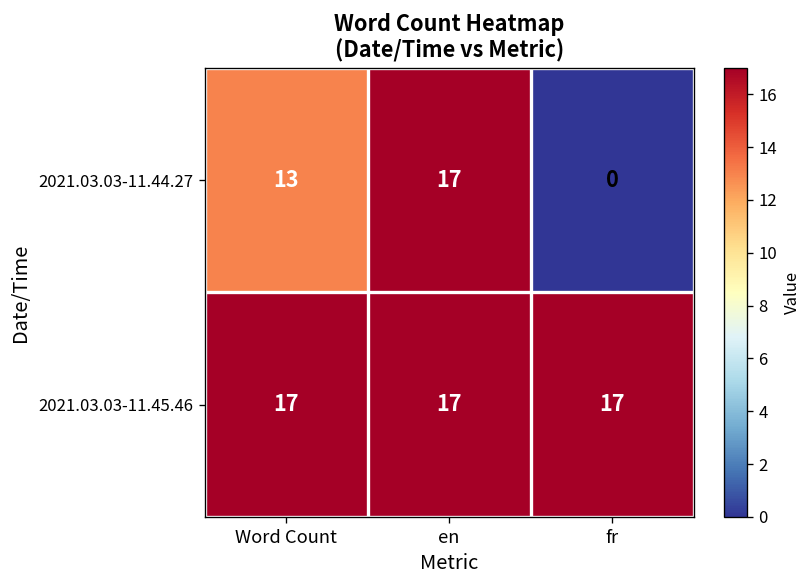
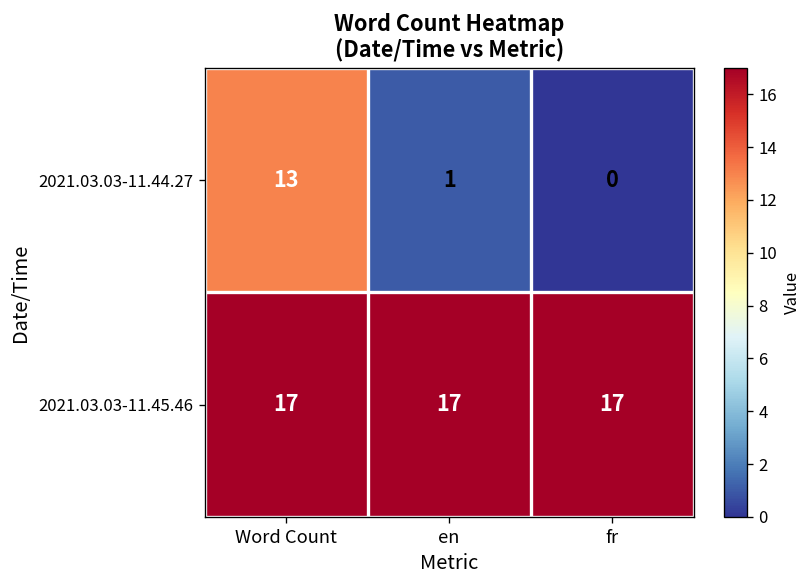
  {
    "2021.03.03-11.44.27": {
      "Word Count": 13,
-     "en": 17,
+     "en": 1,
      "fr": 0
    },
    "2021.03.03-11.45.46": {
      "Word Count": 17,
      "en": 17,
      "fr": 17
    }
  }
